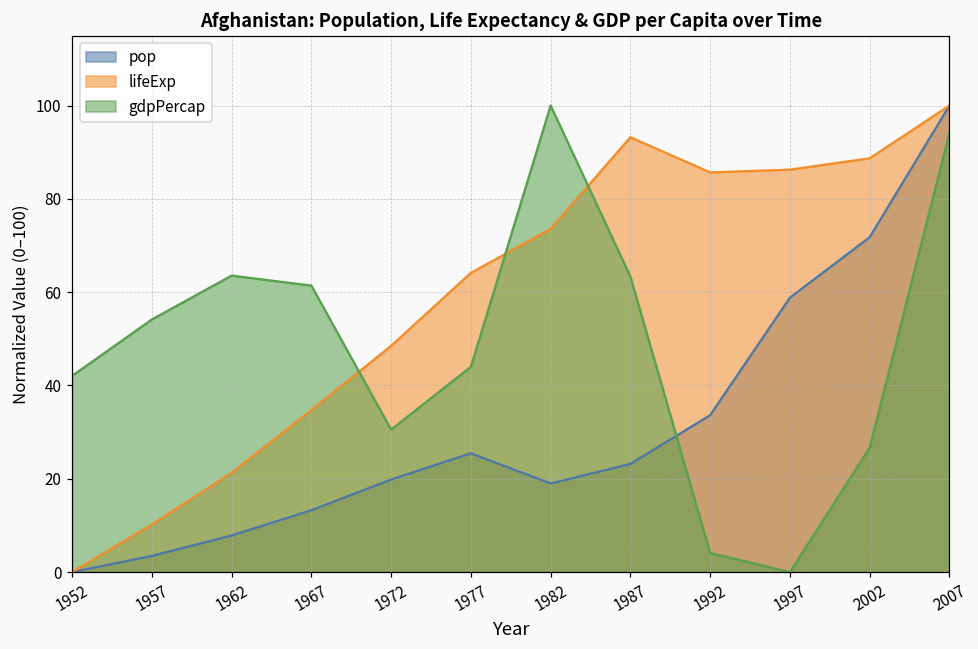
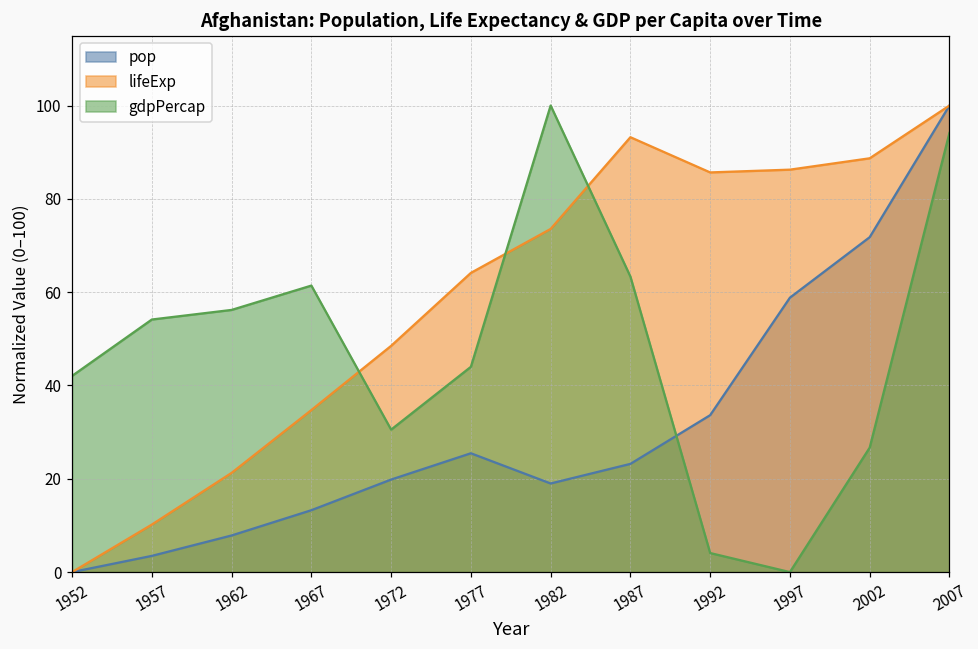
  {
    "pop": {
      "1957": 3,
      "1962": 8,
      "1967": 13,
      "1972": 20,
      "1977": 25,
      "1982": 19,
      "1987": 23,
      "1992": 34,
      "1997": 59,
      "2002": 72
    },
    "lifeExp": {
      "1957": 10,
      "1962": 21,
      "1967": 35,
      "1972": 48,
      "1977": 64,
      "1982": 74,
      "1987": 93,
      "1992": 86,
      "1997": 86,
      "2002": 89
    },
    "gdpPercap": {
      "1952": 42,
      "1957": 54,
-     "1962": 64,
+     "1962": 56,
      "1967": 61,
      "1972": 31,
      "1977": 44,
      "1982": 100,
      "1987": 63,
      "1992": 4,
      "1997": 0,
      "2002": 27,
      "2007": 94
    }
  }
